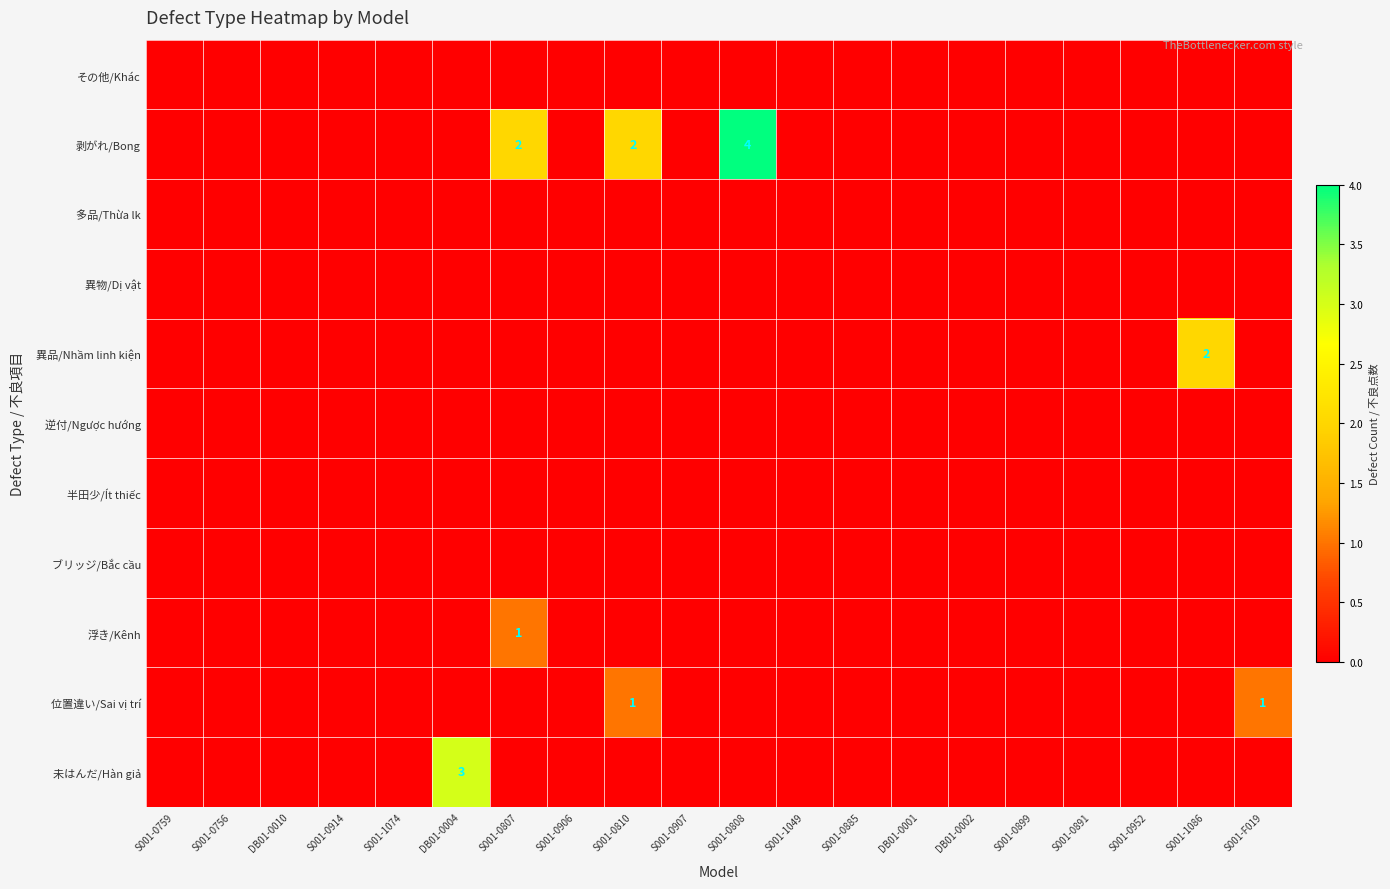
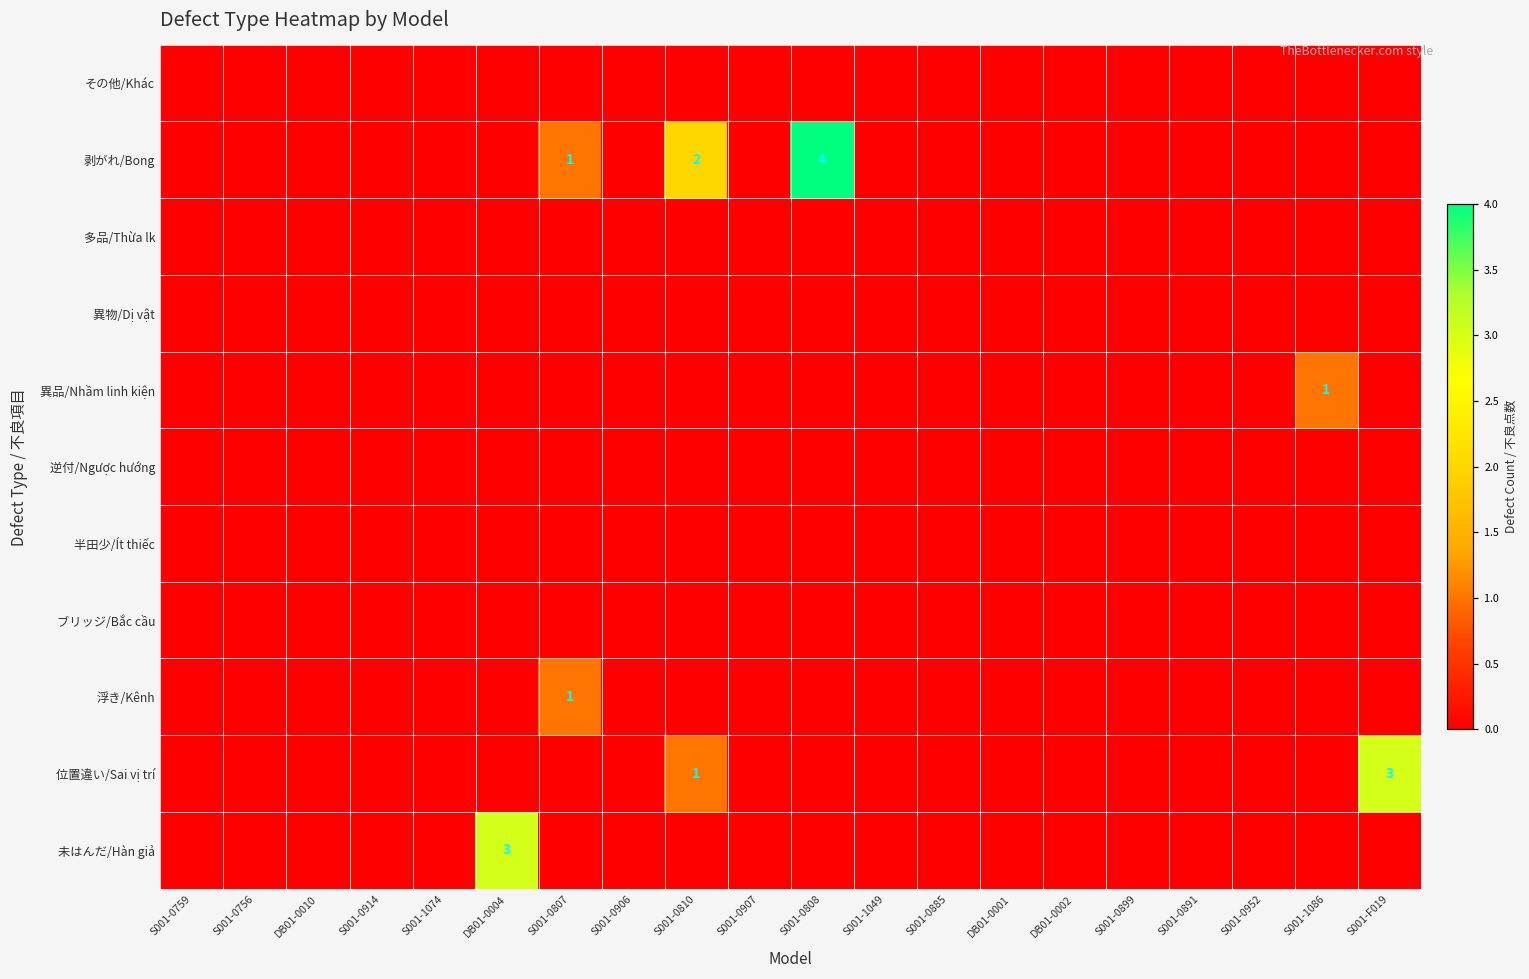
  {
    "剥がれ/Bong": {
-     "S001-0807": 2,
+     "S001-0807": 1,
      "S001-0810": 2,
      "S001-0808": 4
    },
    "異品/Nhầm linh kiện": {
-     "S001-1086": 2
+     "S001-1086": 1
    },
    "浮き/Kênh": {
      "S001-0807": 1
    },
    "位置違い/Sai vị trí": {
      "S001-0810": 1,
-     "S001-F019": 1
+     "S001-F019": 3
    },
    "未はんだ/Hàn giả": {
      "DB01-0004": 3
    }
  }
